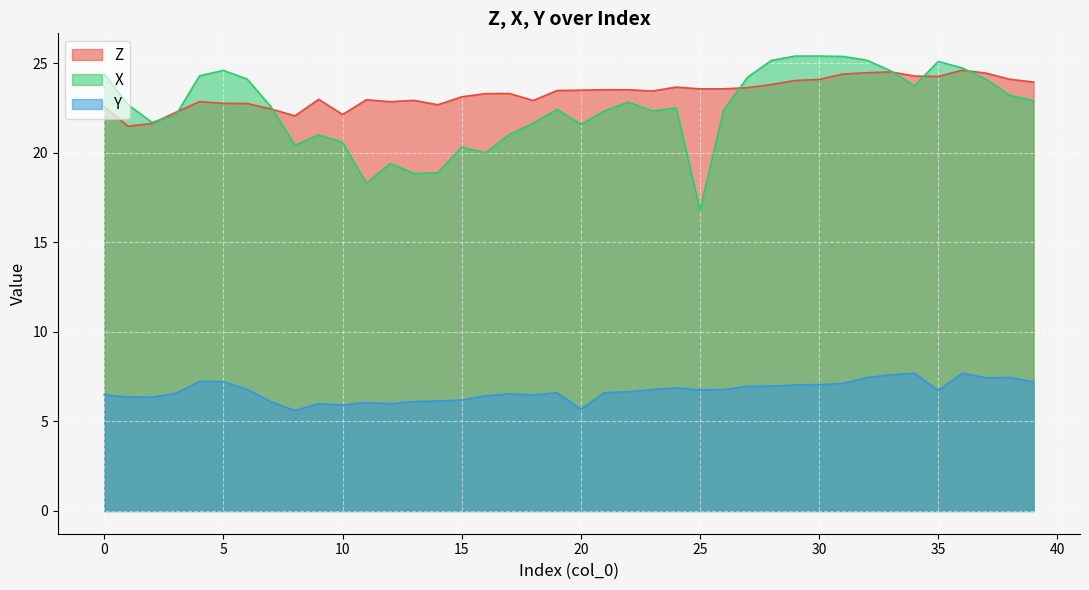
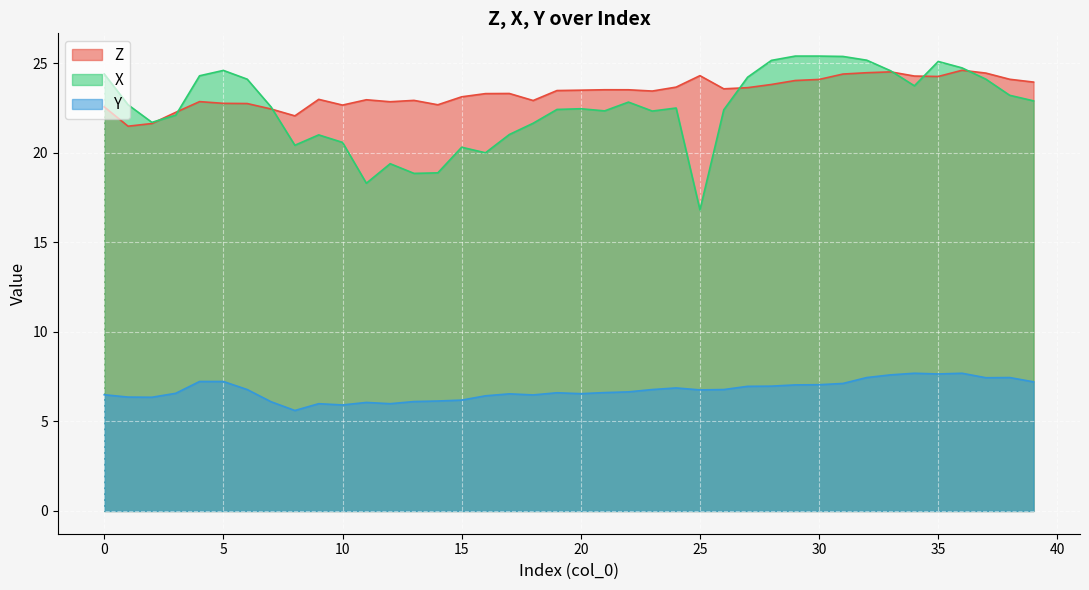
  {
    "Z": {
      "5": 22.8,
-     "10": 22.1,
+     "10": 22.7,
      "15": 23.1,
      "20": 23.5,
-     "25": 23.6,
+     "25": 24.3,
      "30": 24.1,
      "35": 24.3
    },
    "X": {
      "5": 24.6,
      "10": 20.6,
      "15": 20.3,
-     "20": 21.6,
+     "20": 22.5,
      "25": 16.8,
      "30": 25.4,
      "35": 25.1
    },
    "Y": {
      "0": 6.5,
      "5": 7.2,
      "10": 5.9,
      "15": 6.2,
-     "20": 5.7,
+     "20": 6.6,
      "25": 6.8,
      "30": 7.1,
-     "35": 6.7
+     "35": 7.7
    }
  }
